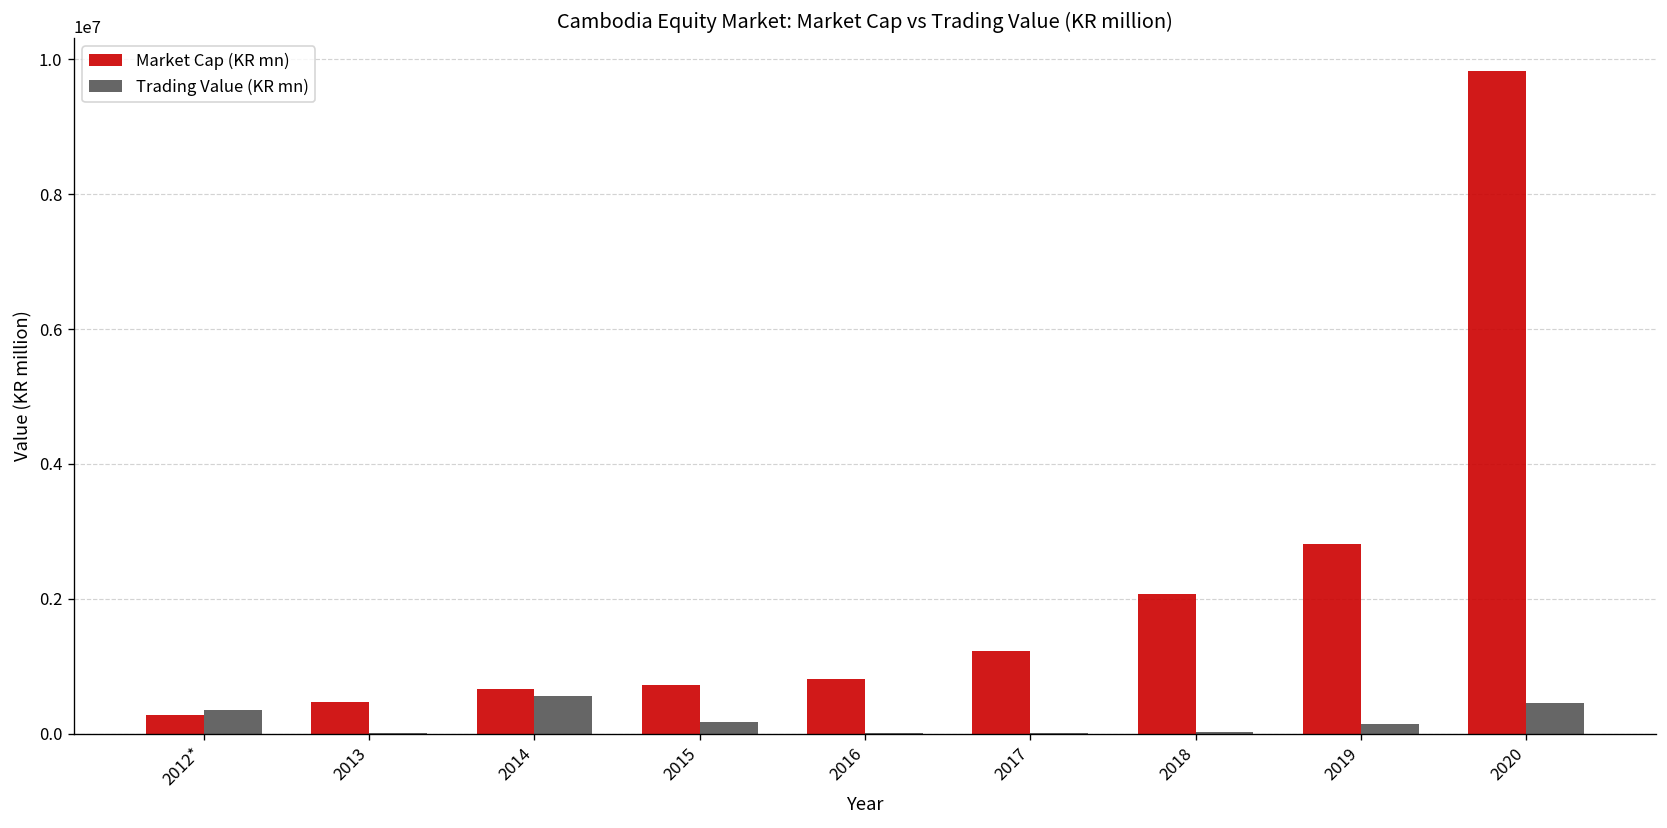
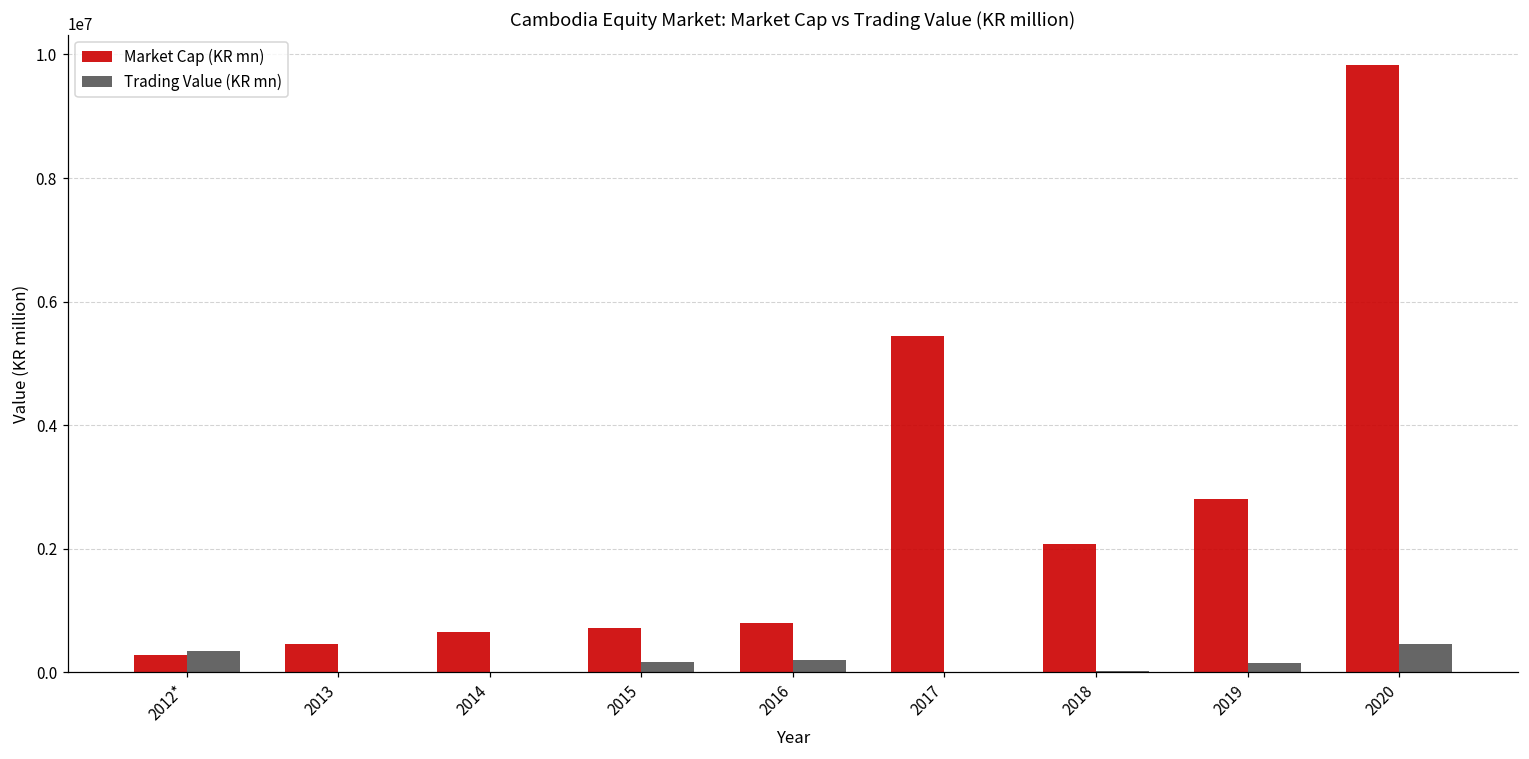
  {
    "Market Cap (KR mn)": {
      "2012*": 300000,
      "2013": 500000,
      "2014": 700000,
      "2015": 700000,
      "2016": 800000,
-     "2017": 1200000,
+     "2017": 5400000,
      "2018": 2100000,
      "2019": 2800000,
      "2020": 9800000
    },
    "Trading Value (KR mn)": {
      "2012*": 400000,
-     "2014": 600000,
+     "2014": 0,
      "2015": 200000,
-     "2016": 0,
+     "2016": 200000,
      "2019": 100000,
      "2020": 500000
    }
  }
